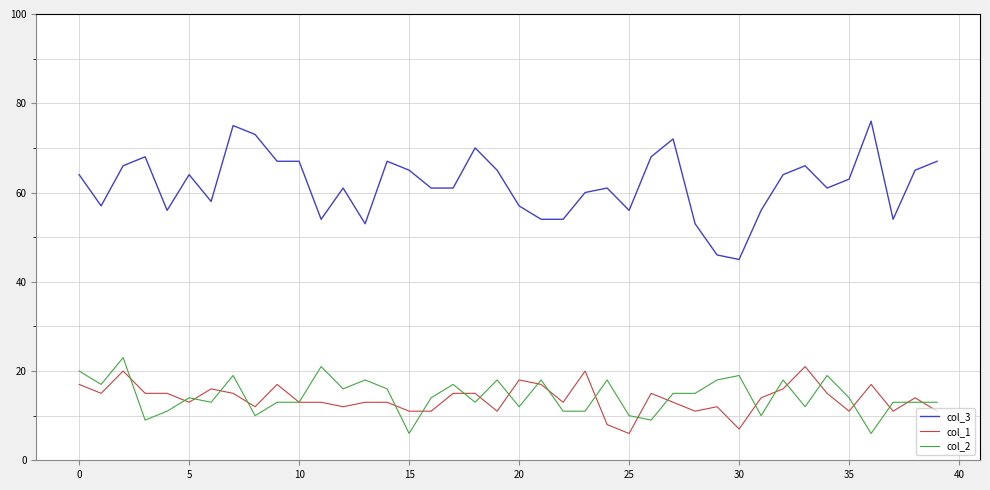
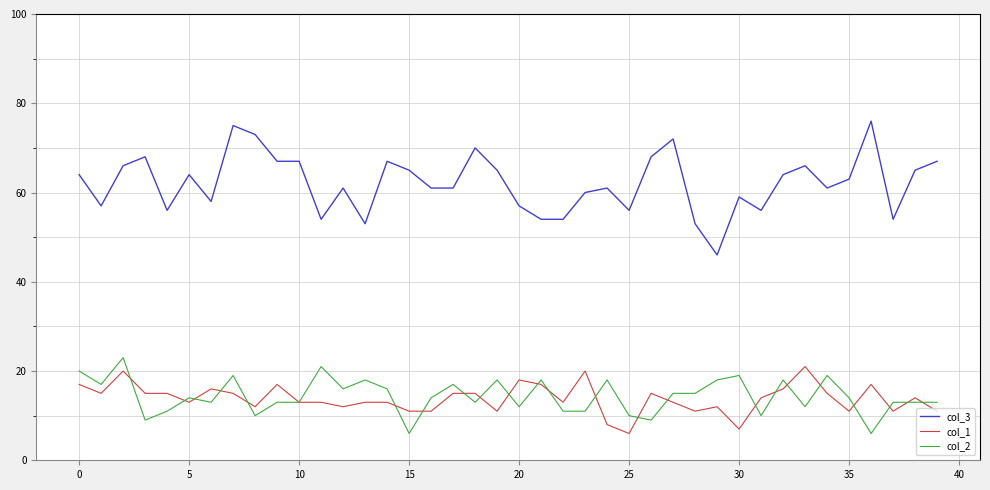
  {
    "col_3": {
      "0": 64,
      "5": 64,
      "10": 67,
      "15": 65,
      "20": 57,
      "25": 56,
-     "30": 45,
+     "30": 59,
      "35": 63
    },
    "col_1": {
      "0": 17,
      "5": 13,
      "15": 11,
      "20": 18,
      "25": 6,
      "30": 7,
      "35": 11
    },
    "col_2": {
      "0": 20,
      "5": 14,
      "15": 6,
      "20": 12,
      "25": 10,
      "30": 19,
      "35": 14
    }
  }
